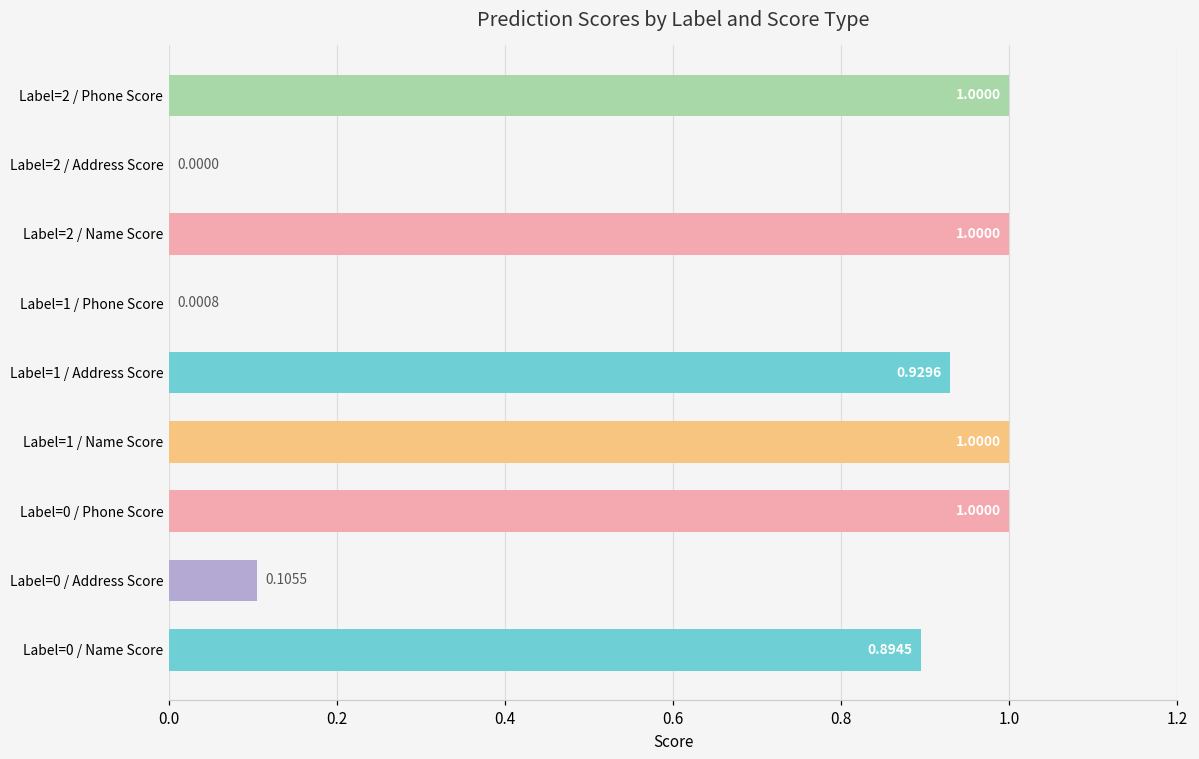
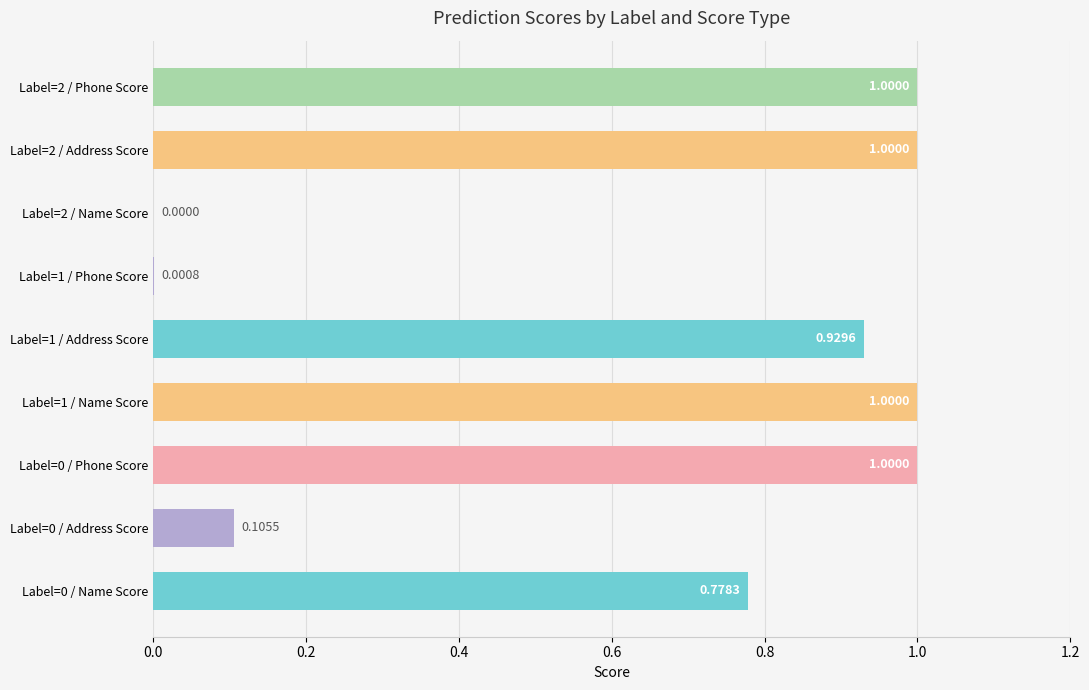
  {
    "Label=2 / Phone Score": 1.0000,
-   "Label=2 / Address Score": 0.0000,
-   "Label=2 / Name Score": 1.0000,
+   "Label=2 / Address Score": 1.0000,
+   "Label=2 / Name Score": 0.0000,
    "Label=1 / Phone Score": 0.0008,
    "Label=1 / Address Score": 0.9296,
    "Label=1 / Name Score": 1.0000,
    "Label=0 / Phone Score": 1.0000,
    "Label=0 / Address Score": 0.1055,
-   "Label=0 / Name Score": 0.8945
+   "Label=0 / Name Score": 0.7783
  }
